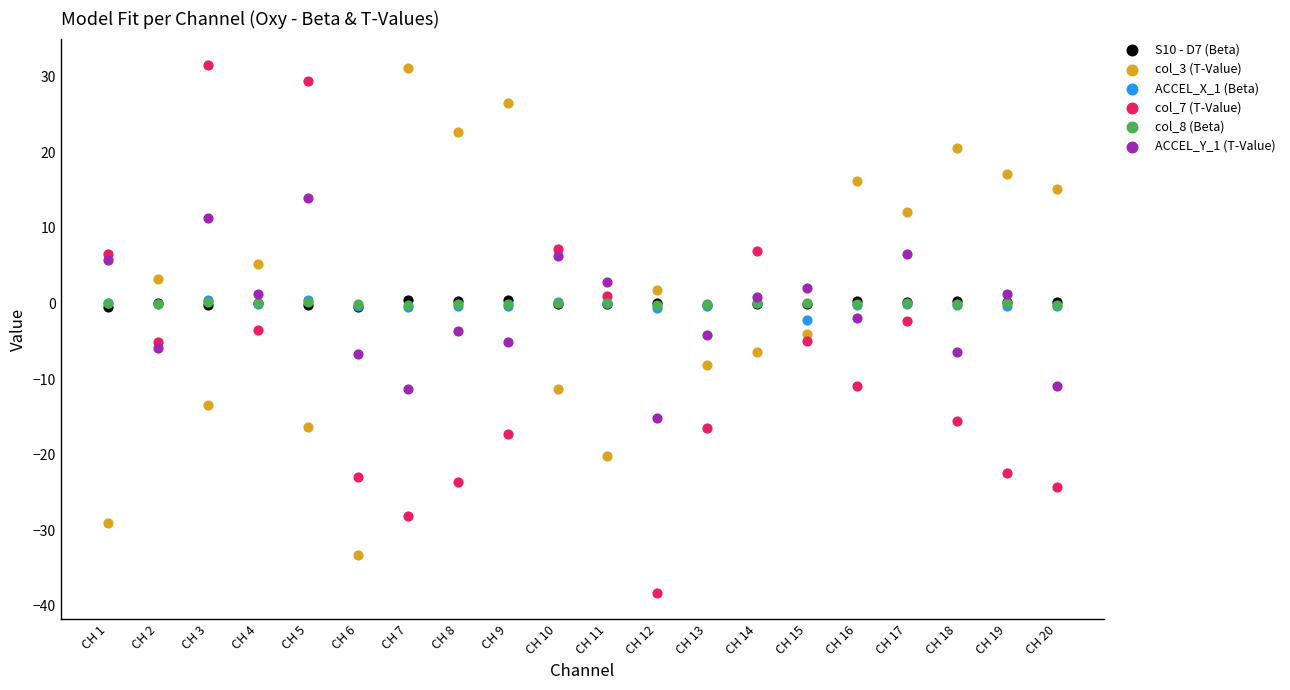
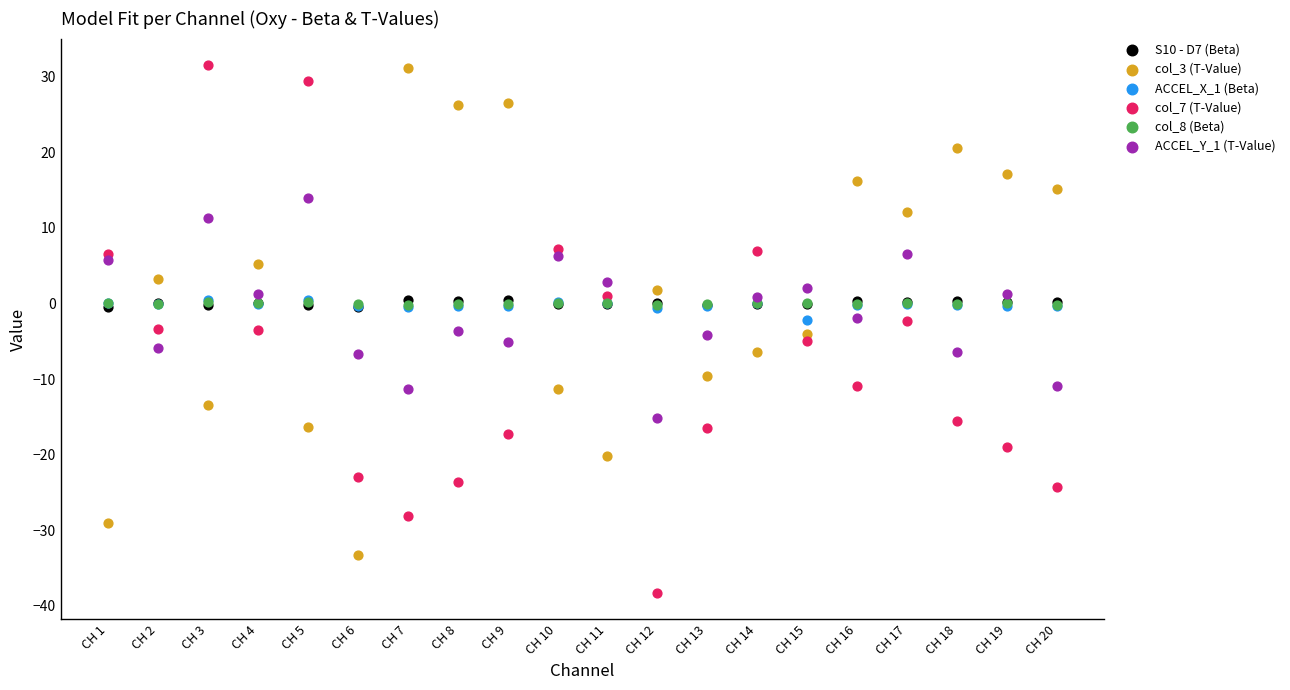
  {
    "col_3 (T-Value)": {
-     "CH 8": 23,
-     "CH 13": -8
+     "CH 8": 26,
+     "CH 13": -10
    },
    "col_7 (T-Value)": {
-     "CH 2": -5,
-     "CH 19": -22
+     "CH 2": -3,
+     "CH 19": -19
    }
  }
